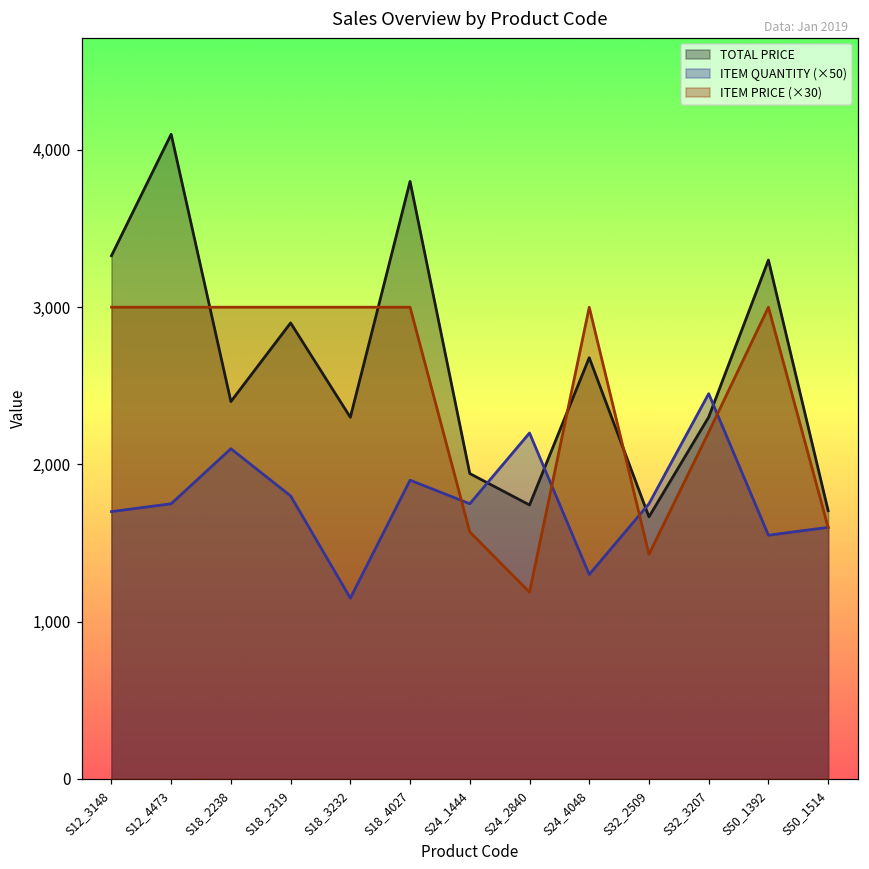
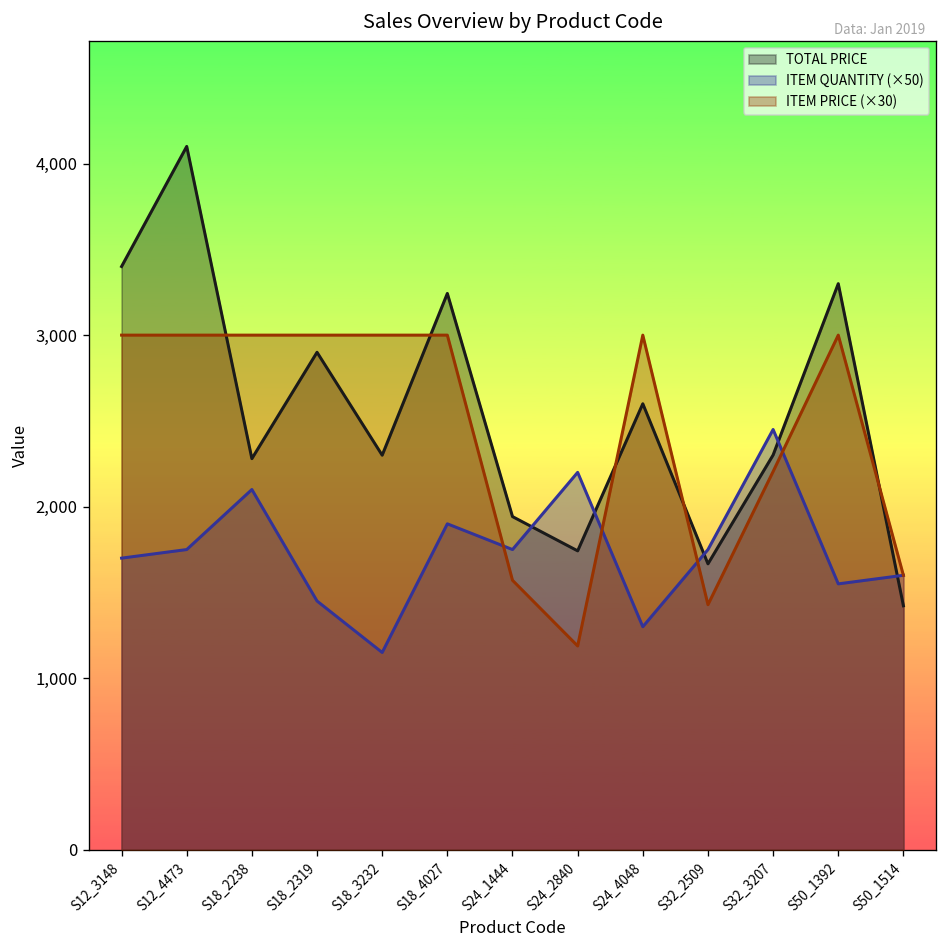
  {
    "TOTAL PRICE": {
-     "S12_3148": "3,330",
+     "S12_3148": "3,400",
      "S12_4473": "4,100",
-     "S18_2238": "2,400",
+     "S18_2238": "2,280",
      "S18_2319": "2,900",
      "S18_3232": "2,300",
-     "S18_4027": "3,800",
+     "S18_4027": "3,240",
      "S24_1444": "1,940",
      "S24_2840": "1,740",
-     "S24_4048": "2,680",
+     "S24_4048": "2,600",
      "S32_2509": "1,670",
      "S32_3207": "2,300",
      "S50_1392": "3,300",
-     "S50_1514": "1,710"
+     "S50_1514": "1,420"
    },
    "ITEM QUANTITY (×50)": {
      "S12_3148": "1,700",
      "S12_4473": "1,750",
      "S18_2238": "2,100",
-     "S18_2319": "1,800",
+     "S18_2319": "1,450",
      "S18_3232": "1,150",
      "S18_4027": "1,900",
      "S24_1444": "1,750",
      "S24_2840": "2,200",
      "S24_4048": "1,300",
      "S32_2509": "1,750",
      "S32_3207": "2,450",
      "S50_1392": "1,550"
    },
    "ITEM PRICE (×30)": {
      "S12_3148": "3,000",
      "S12_4473": "3,000",
      "S18_2238": "3,000",
      "S18_2319": "3,000",
      "S18_3232": "3,000",
      "S18_4027": "3,000",
      "S24_1444": "1,570",
      "S24_2840": "1,190",
      "S24_4048": "3,000",
      "S32_2509": "1,430",
      "S32_3207": "2,210",
      "S50_1392": "3,000"
    }
  }
